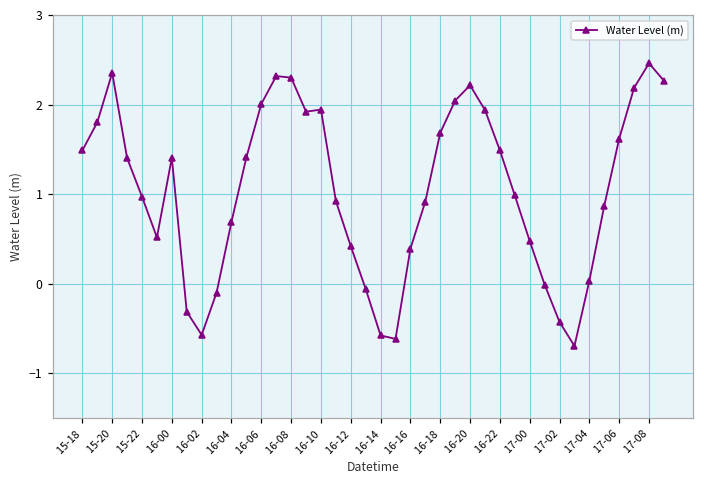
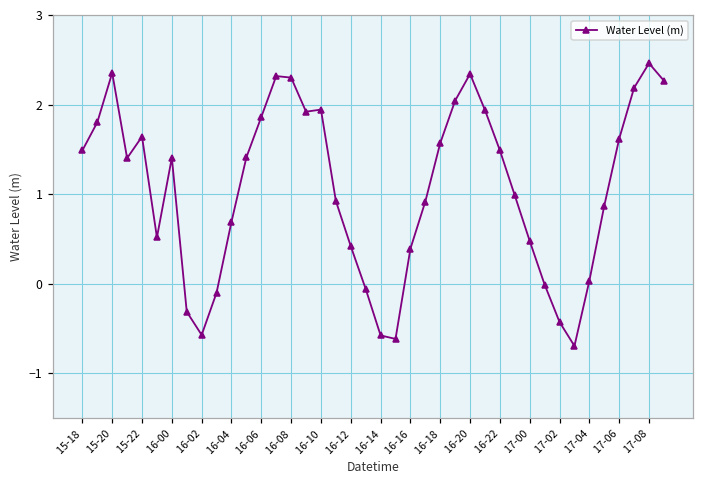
  {
    "15-18": 1.5,
    "15-20": 2.4,
-   "15-22": 1.0,
+   "15-22": 1.6,
    "16-00": 1.4,
    "16-02": -0.6,
    "16-04": 0.7,
-   "16-06": 2.0,
+   "16-06": 1.9,
    "16-08": 2.3,
    "16-10": 1.9,
    "16-12": 0.4,
    "16-14": -0.6,
    "16-16": 0.4,
-   "16-18": 1.7,
-   "16-20": 2.2,
+   "16-18": 1.6,
+   "16-20": 2.3,
    "16-22": 1.5,
    "17-00": 0.5,
    "17-02": -0.4,
    "17-04": 0.0,
    "17-06": 1.6,
    "17-08": 2.5
  }
